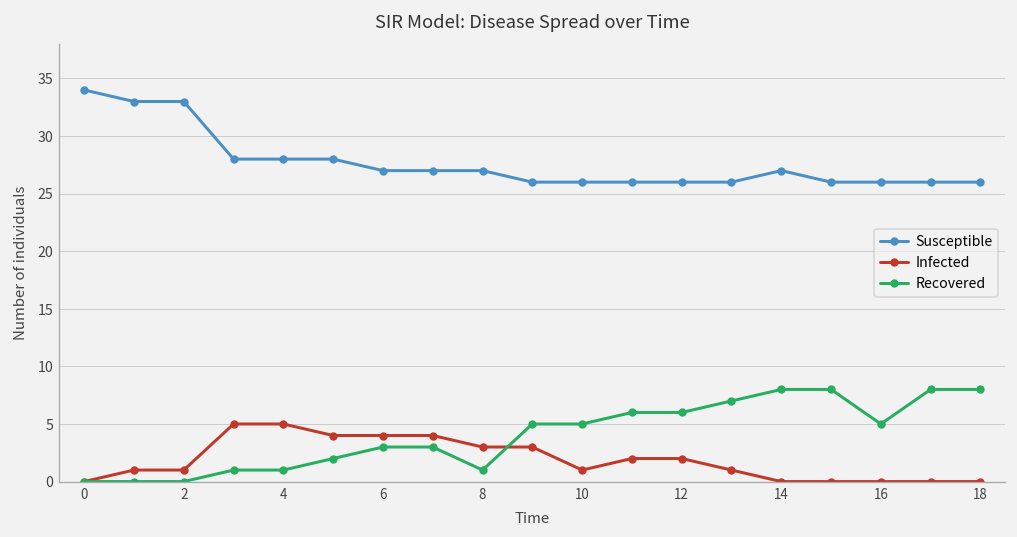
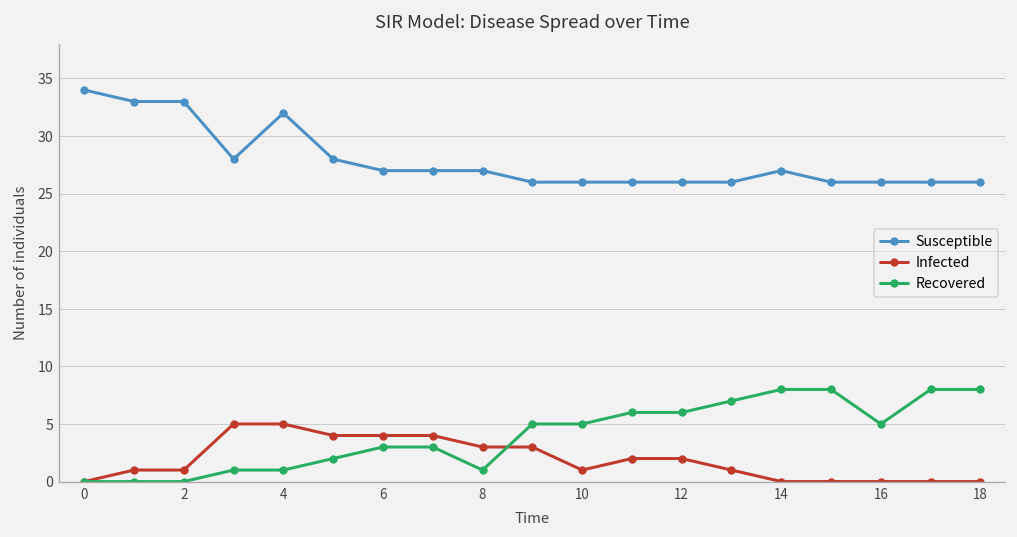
  {
    "Susceptible": {
      "0": 34,
      "2": 33,
-     "4": 28,
+     "4": 32,
      "6": 27,
      "8": 27,
      "10": 26,
      "12": 26,
      "14": 27,
      "16": 26,
      "18": 26
    },
    "Infected": {
      "2": 1,
      "4": 5,
      "6": 4,
      "8": 3,
      "10": 1,
      "12": 2,
      "14": 0,
      "16": 0,
      "18": 0
    },
    "Recovered": {
      "2": 0,
      "4": 1,
      "6": 3,
      "8": 1,
      "10": 5,
      "12": 6,
      "14": 8,
      "16": 5,
      "18": 8
    }
  }
